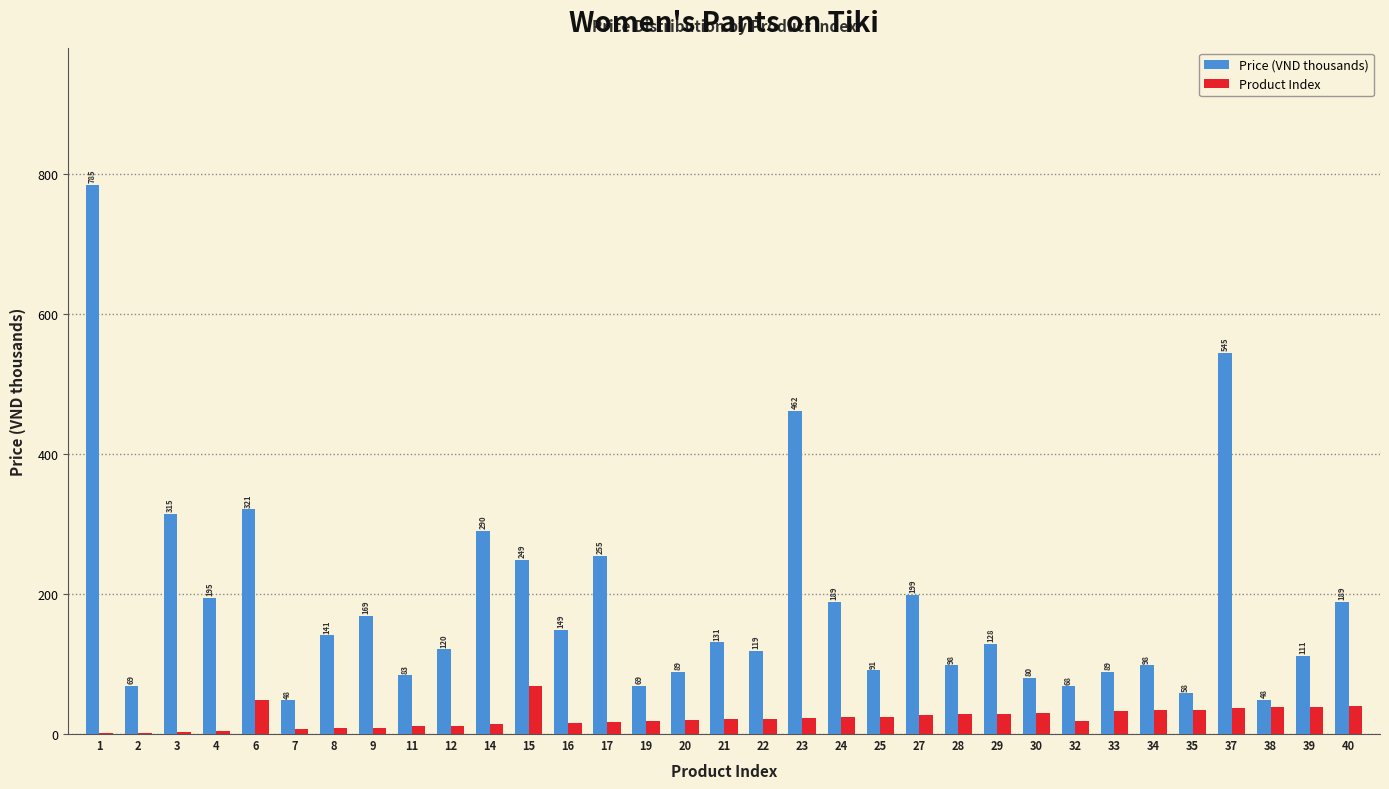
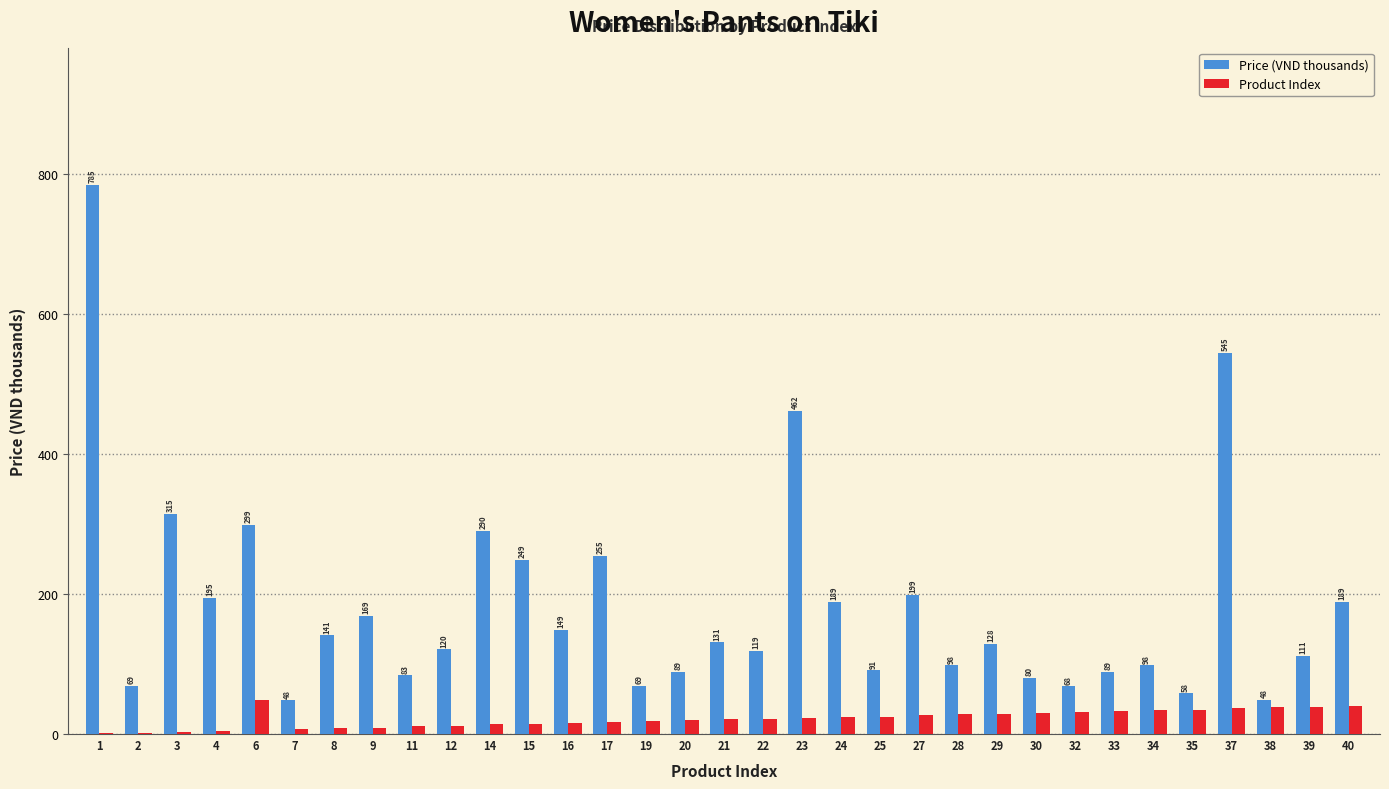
  {
    "Price (VND thousands)": {
      "1": 785,
      "2": 69,
      "3": 315,
      "4": 195,
-     "6": 321,
+     "6": 299,
      "7": 48,
      "8": 141,
      "9": 169,
      "14": 290,
      "15": 249,
      "16": 149,
      "17": 255,
      "19": 69,
      "20": 89,
      "21": 131,
      "22": 119,
      "23": 462,
      "24": 189,
      "25": 91,
      "27": 199,
      "28": 98,
      "30": 80,
      "32": 68,
      "33": 89,
      "34": 98,
      "35": 58,
      "37": 545,
      "38": 48,
      "39": 111,
      "40": 189
    },
    "Product Index": {
      "4": 0,
      "6": 50,
      "7": 10,
      "8": 10,
      "9": 10,
      "11": 10,
      "12": 10,
      "14": 10,
-     "15": 70,
+     "15": 20,
      "16": 20,
      "17": 20,
      "19": 20,
      "20": 20,
      "21": 20,
      "22": 20,
      "23": 20,
      "24": 20,
      "25": 30,
      "27": 30,
      "28": 30,
      "29": 30,
      "30": 30,
-     "32": 20,
+     "32": 30,
      "33": 30,
      "34": 30,
      "35": 40,
      "37": 40,
      "38": 40,
      "39": 40,
      "40": 40
    }
  }
